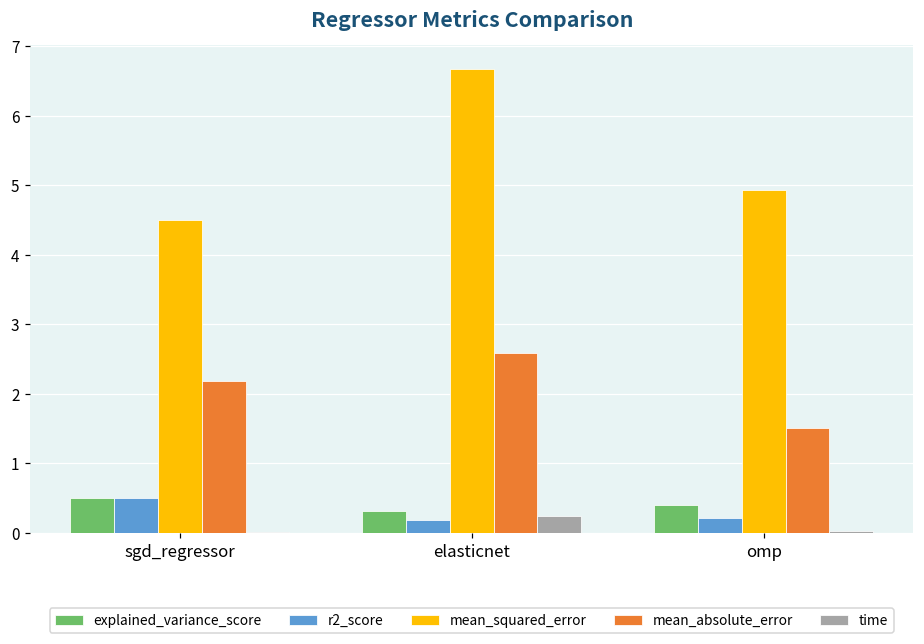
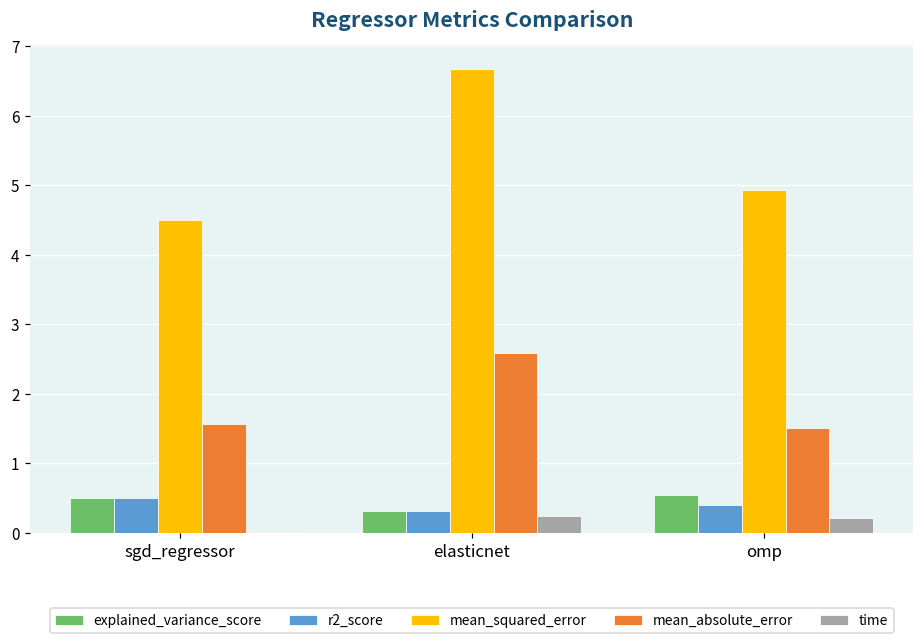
  {
    "explained_variance_score": {
      "sgd_regressor": 0.5,
      "elasticnet": 0.3,
-     "omp": 0.4
+     "omp": 0.5
    },
    "r2_score": {
      "sgd_regressor": 0.5,
-     "elasticnet": 0.2,
-     "omp": 0.2
+     "elasticnet": 0.3,
+     "omp": 0.4
    },
    "mean_squared_error": {
      "sgd_regressor": 4.5,
      "elasticnet": 6.7,
      "omp": 4.9
    },
    "mean_absolute_error": {
-     "sgd_regressor": 2.2,
+     "sgd_regressor": 1.6,
      "elasticnet": 2.6,
      "omp": 1.5
    },
    "time": {
      "elasticnet": 0.2,
-     "omp": 0.0
+     "omp": 0.2
    }
  }
